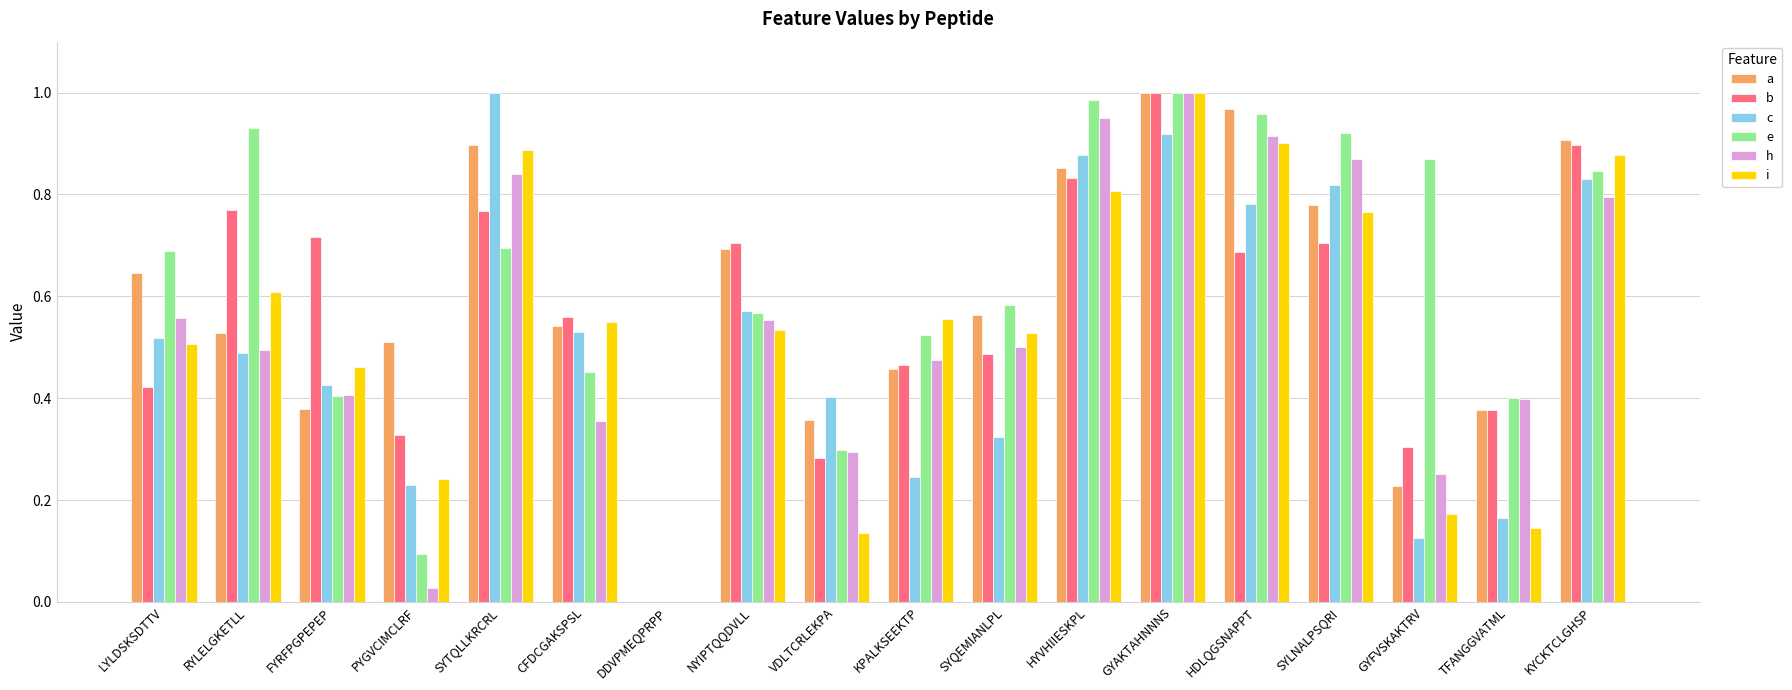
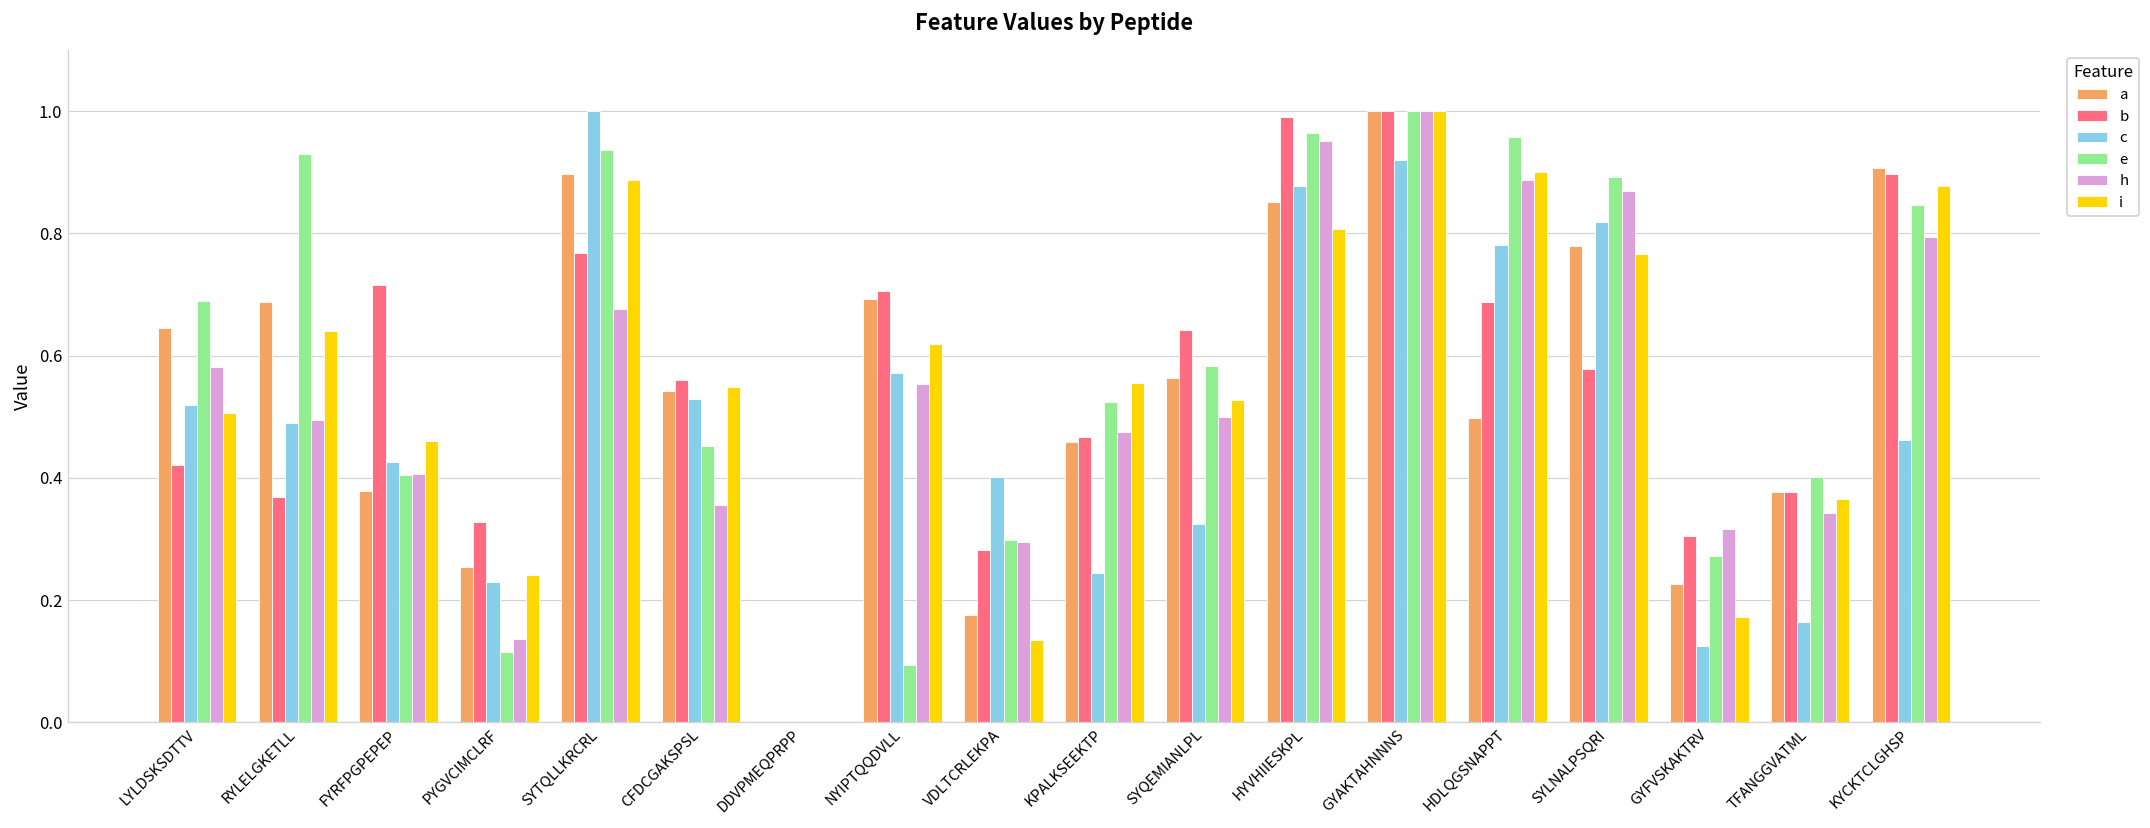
  {
    "a": {
      "LYLDSKSDTTV": 0.64,
-     "RYLELGKETLL": 0.53,
+     "RYLELGKETLL": 0.69,
      "FYRFPGPEPEP": 0.38,
-     "PYGVCIMCLRF": 0.51,
+     "PYGVCIMCLRF": 0.25,
      "SYTQLLKRCRL": 0.90,
      "CFDCGAKSPSL": 0.54,
      "DDVPMEQPRPP": 0.00,
      "NYIPTQQDVLL": 0.69,
-     "VDLTCRLEKPA": 0.36,
+     "VDLTCRLEKPA": 0.18,
      "KPALKSEEKTP": 0.46,
      "SYQEMIANLPL": 0.56,
      "HYVHIIESKPL": 0.85,
      "GYAKTAHNNNS": 1.00,
-     "HDLQGSNAPPT": 0.97,
+     "HDLQGSNAPPT": 0.50,
      "SYLNALPSQRI": 0.78,
      "GYFVSKAKTRV": 0.23,
      "TFANGGVATML": 0.38,
      "KYCKTCLGHSP": 0.91
    },
    "b": {
      "LYLDSKSDTTV": 0.42,
-     "RYLELGKETLL": 0.77,
+     "RYLELGKETLL": 0.37,
      "FYRFPGPEPEP": 0.72,
      "PYGVCIMCLRF": 0.33,
      "SYTQLLKRCRL": 0.77,
      "CFDCGAKSPSL": 0.56,
      "DDVPMEQPRPP": 0.00,
      "NYIPTQQDVLL": 0.71,
      "VDLTCRLEKPA": 0.28,
      "KPALKSEEKTP": 0.47,
-     "SYQEMIANLPL": 0.49,
-     "HYVHIIESKPL": 0.83,
+     "SYQEMIANLPL": 0.64,
+     "HYVHIIESKPL": 0.99,
      "GYAKTAHNNNS": 1.00,
      "HDLQGSNAPPT": 0.69,
-     "SYLNALPSQRI": 0.70,
+     "SYLNALPSQRI": 0.58,
      "GYFVSKAKTRV": 0.30,
      "TFANGGVATML": 0.38,
      "KYCKTCLGHSP": 0.90
    },
    "c": {
      "LYLDSKSDTTV": 0.52,
      "RYLELGKETLL": 0.49,
      "FYRFPGPEPEP": 0.43,
      "PYGVCIMCLRF": 0.23,
      "SYTQLLKRCRL": 1.00,
      "CFDCGAKSPSL": 0.53,
      "DDVPMEQPRPP": 0.00,
      "NYIPTQQDVLL": 0.57,
      "VDLTCRLEKPA": 0.40,
      "KPALKSEEKTP": 0.24,
      "SYQEMIANLPL": 0.32,
      "HYVHIIESKPL": 0.88,
      "GYAKTAHNNNS": 0.92,
      "HDLQGSNAPPT": 0.78,
      "SYLNALPSQRI": 0.82,
      "GYFVSKAKTRV": 0.12,
      "TFANGGVATML": 0.16,
-     "KYCKTCLGHSP": 0.83
+     "KYCKTCLGHSP": 0.46
    },
    "e": {
      "LYLDSKSDTTV": 0.69,
      "RYLELGKETLL": 0.93,
      "FYRFPGPEPEP": 0.40,
-     "PYGVCIMCLRF": 0.09,
-     "SYTQLLKRCRL": 0.69,
+     "PYGVCIMCLRF": 0.11,
+     "SYTQLLKRCRL": 0.94,
      "CFDCGAKSPSL": 0.45,
      "DDVPMEQPRPP": 0.00,
-     "NYIPTQQDVLL": 0.57,
+     "NYIPTQQDVLL": 0.09,
      "VDLTCRLEKPA": 0.30,
      "KPALKSEEKTP": 0.52,
      "SYQEMIANLPL": 0.58,
-     "HYVHIIESKPL": 0.98,
+     "HYVHIIESKPL": 0.96,
      "GYAKTAHNNNS": 1.00,
      "HDLQGSNAPPT": 0.96,
-     "SYLNALPSQRI": 0.92,
-     "GYFVSKAKTRV": 0.87,
+     "SYLNALPSQRI": 0.89,
+     "GYFVSKAKTRV": 0.27,
      "TFANGGVATML": 0.40,
      "KYCKTCLGHSP": 0.85
    },
    "h": {
-     "LYLDSKSDTTV": 0.56,
+     "LYLDSKSDTTV": 0.58,
      "RYLELGKETLL": 0.49,
      "FYRFPGPEPEP": 0.41,
-     "PYGVCIMCLRF": 0.03,
-     "SYTQLLKRCRL": 0.84,
+     "PYGVCIMCLRF": 0.14,
+     "SYTQLLKRCRL": 0.68,
      "CFDCGAKSPSL": 0.36,
      "DDVPMEQPRPP": 0.00,
      "NYIPTQQDVLL": 0.55,
      "VDLTCRLEKPA": 0.29,
      "KPALKSEEKTP": 0.48,
      "SYQEMIANLPL": 0.50,
      "HYVHIIESKPL": 0.95,
      "GYAKTAHNNNS": 1.00,
-     "HDLQGSNAPPT": 0.91,
+     "HDLQGSNAPPT": 0.89,
      "SYLNALPSQRI": 0.87,
-     "GYFVSKAKTRV": 0.25,
-     "TFANGGVATML": 0.40,
+     "GYFVSKAKTRV": 0.32,
+     "TFANGGVATML": 0.34,
      "KYCKTCLGHSP": 0.79
    },
    "i": {
      "LYLDSKSDTTV": 0.51,
-     "RYLELGKETLL": 0.61,
+     "RYLELGKETLL": 0.64,
      "FYRFPGPEPEP": 0.46,
      "PYGVCIMCLRF": 0.24,
      "SYTQLLKRCRL": 0.89,
      "CFDCGAKSPSL": 0.55,
      "DDVPMEQPRPP": 0.00,
-     "NYIPTQQDVLL": 0.53,
+     "NYIPTQQDVLL": 0.62,
      "VDLTCRLEKPA": 0.14,
      "KPALKSEEKTP": 0.55,
      "SYQEMIANLPL": 0.53,
      "HYVHIIESKPL": 0.81,
      "GYAKTAHNNNS": 1.00,
      "HDLQGSNAPPT": 0.90,
      "SYLNALPSQRI": 0.77,
      "GYFVSKAKTRV": 0.17,
-     "TFANGGVATML": 0.15,
+     "TFANGGVATML": 0.37,
      "KYCKTCLGHSP": 0.88
    }
  }
